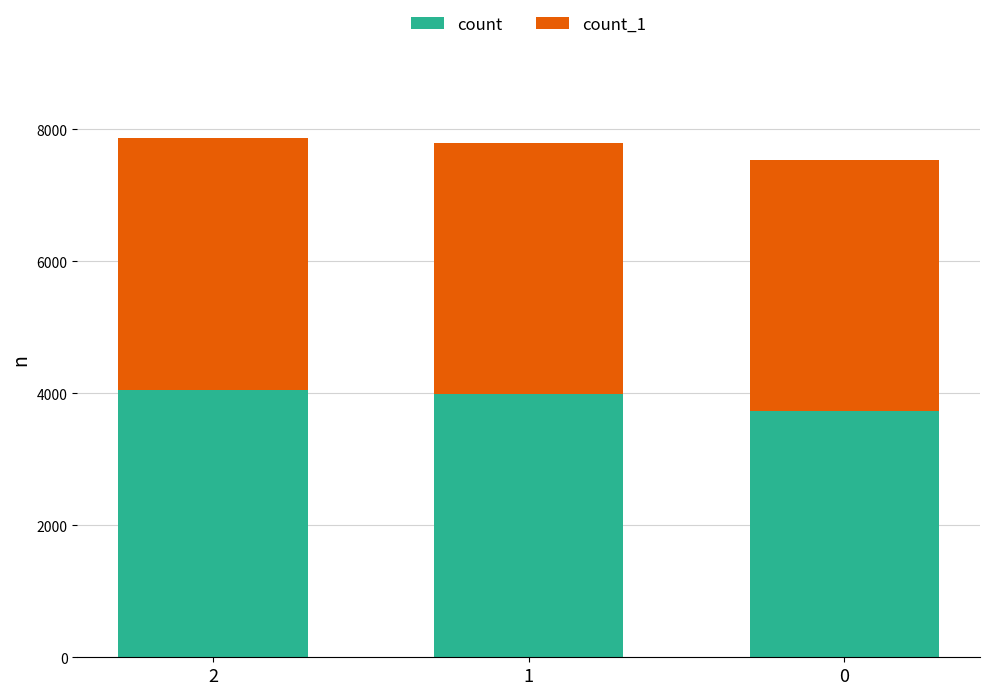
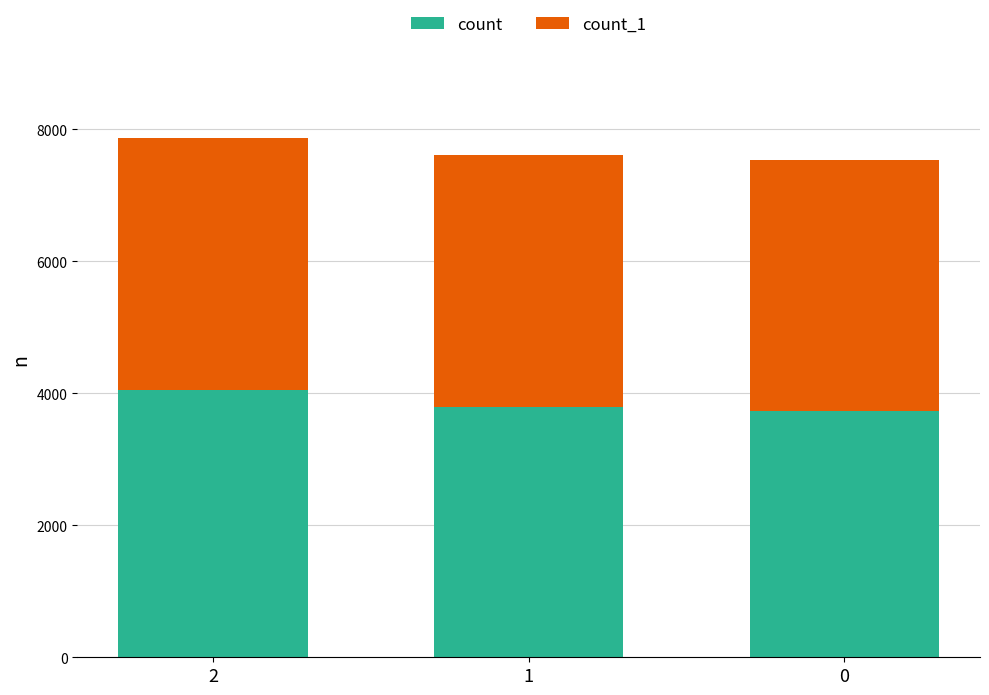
  {
    "count": {
      "2": 4100,
-     "1": 4000,
+     "1": 3800,
      "0": 3700
    },
    "count_1": {
      "2": 3800,
      "1": 3800,
      "0": 3800
    }
  }
